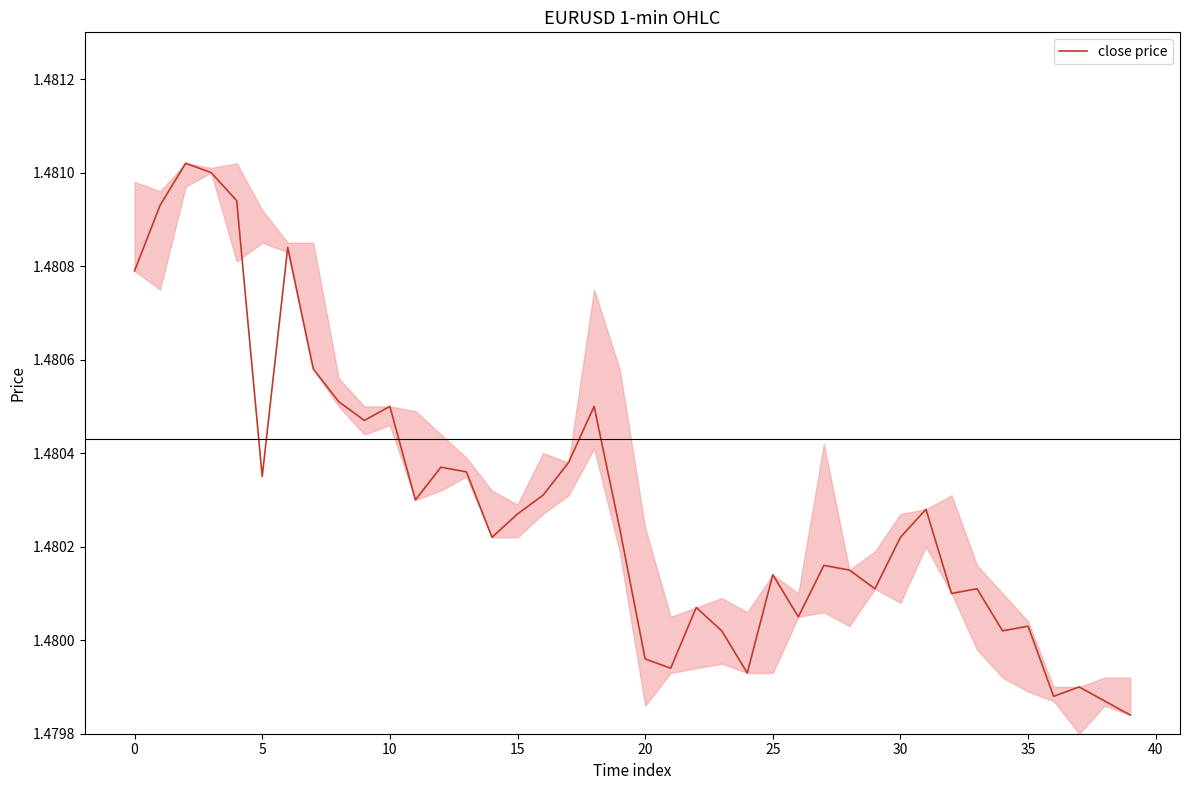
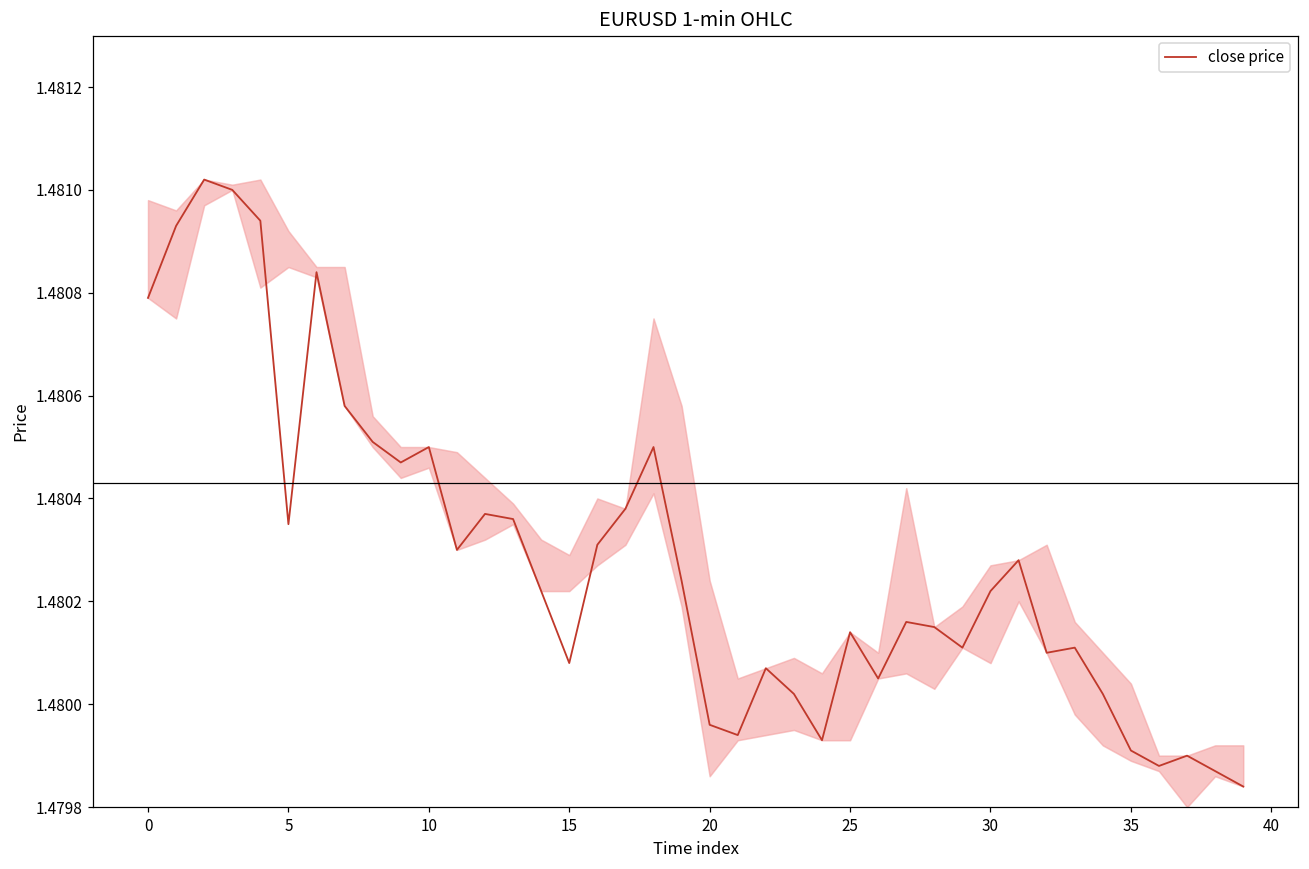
  {
    "close price": {
      "0": 1.48079,
      "5": 1.48035,
-     "15": 1.48027,
+     "15": 1.48008,
      "20": 1.47996,
      "30": 1.48022,
-     "35": 1.48003
+     "35": 1.47991
    }
  }
